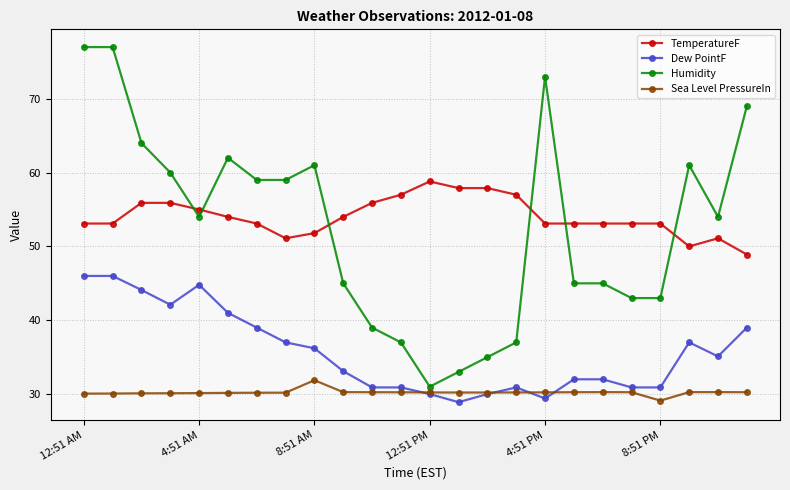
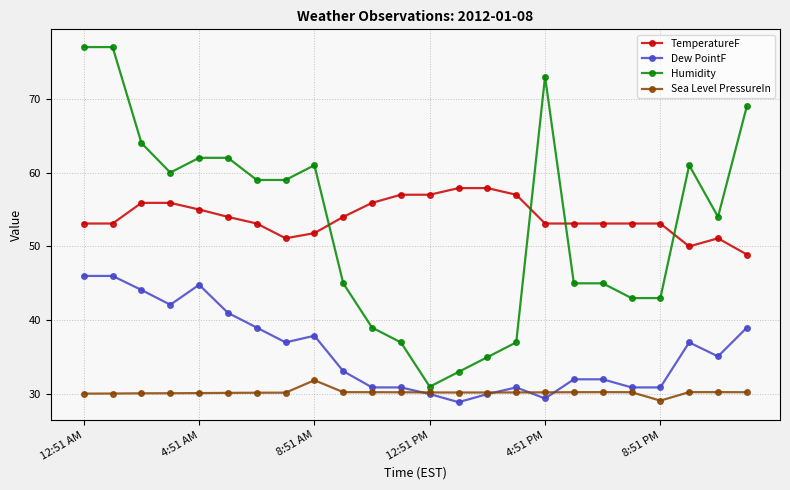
  {
    "TemperatureF": {
      "12:51 AM": 53,
      "4:51 AM": 55,
      "8:51 AM": 52,
-     "12:51 PM": 59,
+     "12:51 PM": 57,
      "4:51 PM": 53,
      "8:51 PM": 53
    },
    "Dew PointF": {
      "12:51 AM": 46,
      "4:51 AM": 45,
-     "8:51 AM": 36,
+     "8:51 AM": 38,
      "4:51 PM": 29,
      "8:51 PM": 31
    },
    "Humidity": {
      "12:51 AM": 77,
-     "4:51 AM": 54,
+     "4:51 AM": 62,
      "8:51 AM": 61,
      "12:51 PM": 31,
      "4:51 PM": 73,
      "8:51 PM": 43
    },
    "Sea Level PressureIn": {
      "12:51 AM": 30,
      "4:51 AM": 30,
      "8:51 AM": 32,
      "4:51 PM": 30,
      "8:51 PM": 29
    }
  }
